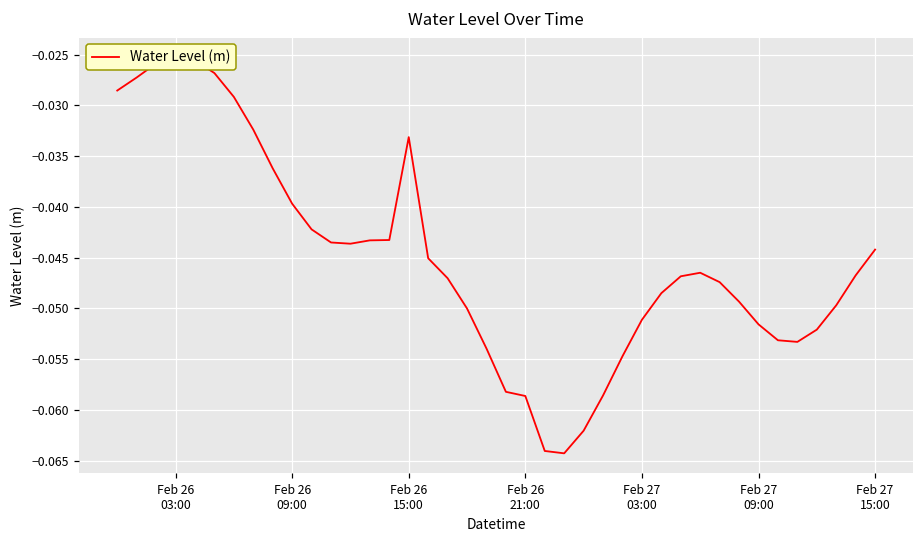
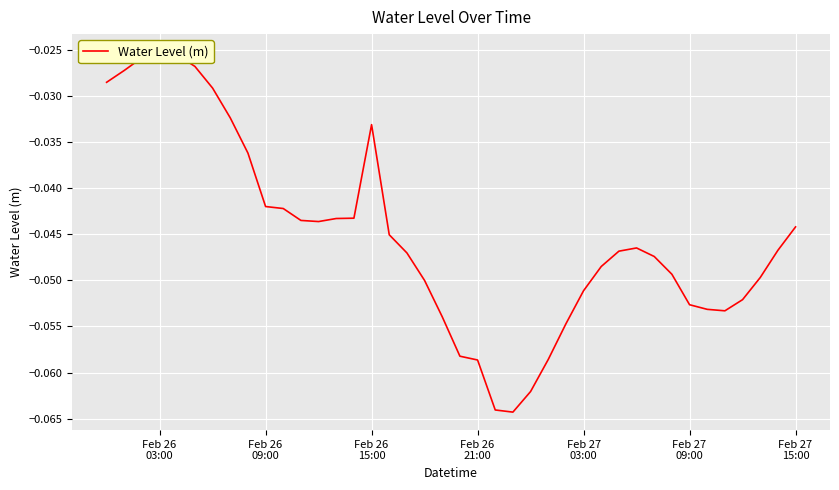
  {
-   "Feb 26 09:00": -0.040,
+   "Feb 26 09:00": -0.042,
    "Feb 26 15:00": -0.033,
    "Feb 26 21:00": -0.059,
    "Feb 27 03:00": -0.051,
-   "Feb 27 09:00": -0.052,
+   "Feb 27 09:00": -0.053,
    "Feb 27 15:00": -0.044
  }
